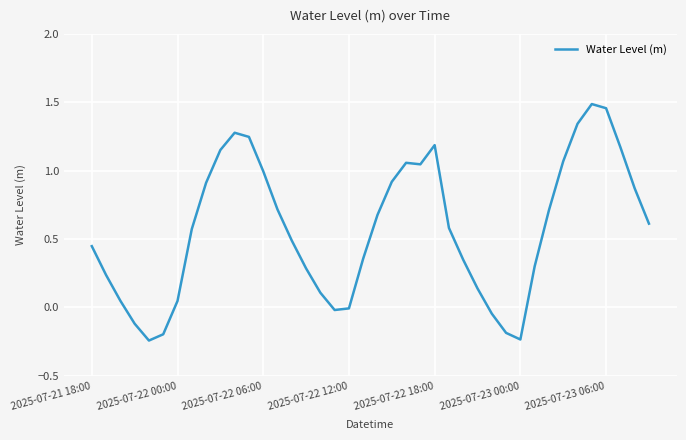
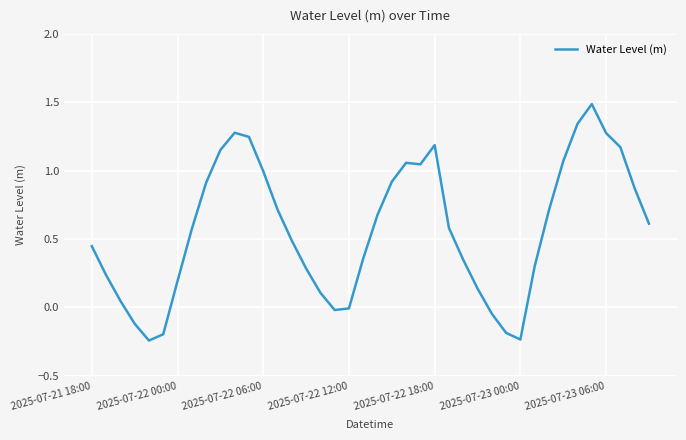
  {
    "2025-07-21 18:00": 0.45,
-   "2025-07-22 00:00": 0.05,
+   "2025-07-22 00:00": 0.19,
    "2025-07-22 06:00": 1.00,
    "2025-07-22 12:00": -0.01,
    "2025-07-22 18:00": 1.19,
    "2025-07-23 00:00": -0.23,
-   "2025-07-23 06:00": 1.46
+   "2025-07-23 06:00": 1.27
  }
